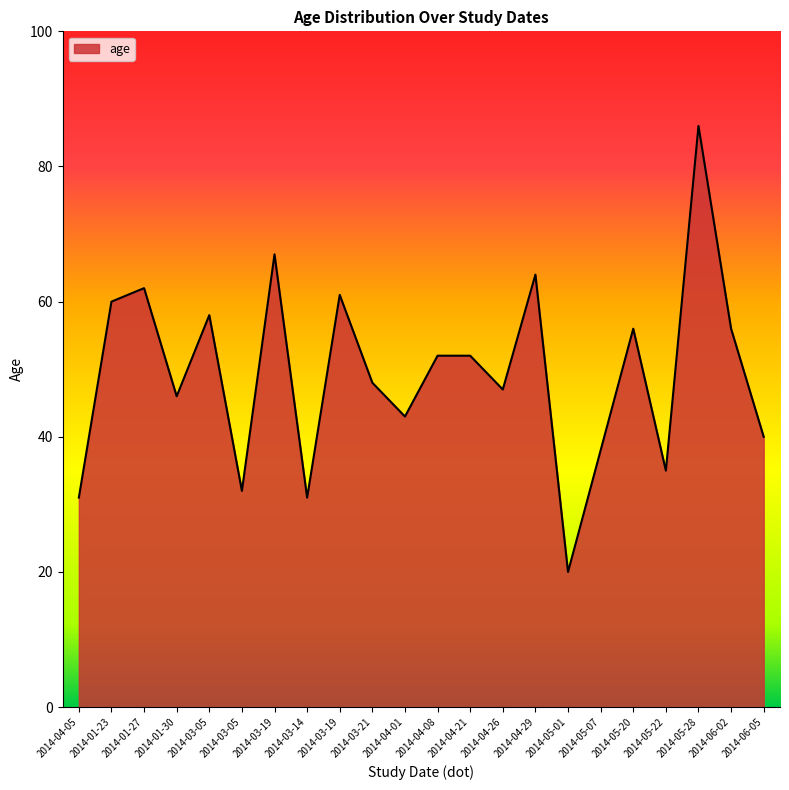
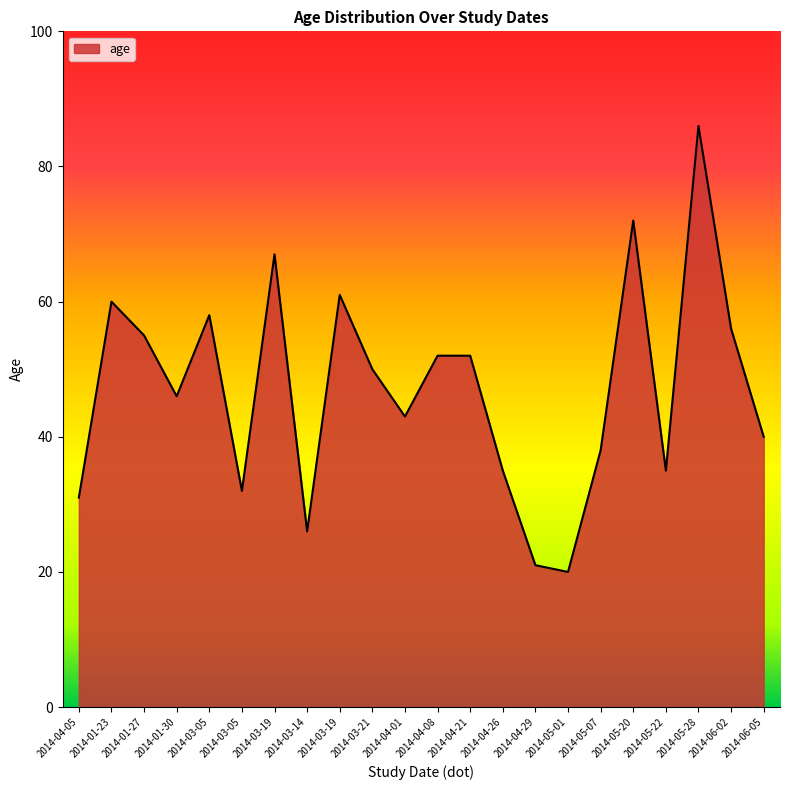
  {
    "2014-04-05": 31,
    "2014-01-23": 60,
-   "2014-01-27": 62,
+   "2014-01-27": 55,
    "2014-01-30": 46,
-   "2014-03-14": 31,
-   "2014-03-21": 48,
+   "2014-03-14": 26,
+   "2014-03-21": 50,
    "2014-04-01": 43,
    "2014-04-08": 52,
    "2014-04-21": 52,
-   "2014-04-26": 47,
-   "2014-04-29": 64,
+   "2014-04-26": 35,
+   "2014-04-29": 21,
    "2014-05-01": 20,
    "2014-05-07": 38,
-   "2014-05-20": 56,
+   "2014-05-20": 72,
    "2014-05-22": 35,
    "2014-05-28": 86,
    "2014-06-02": 56,
    "2014-06-05": 40
  }
